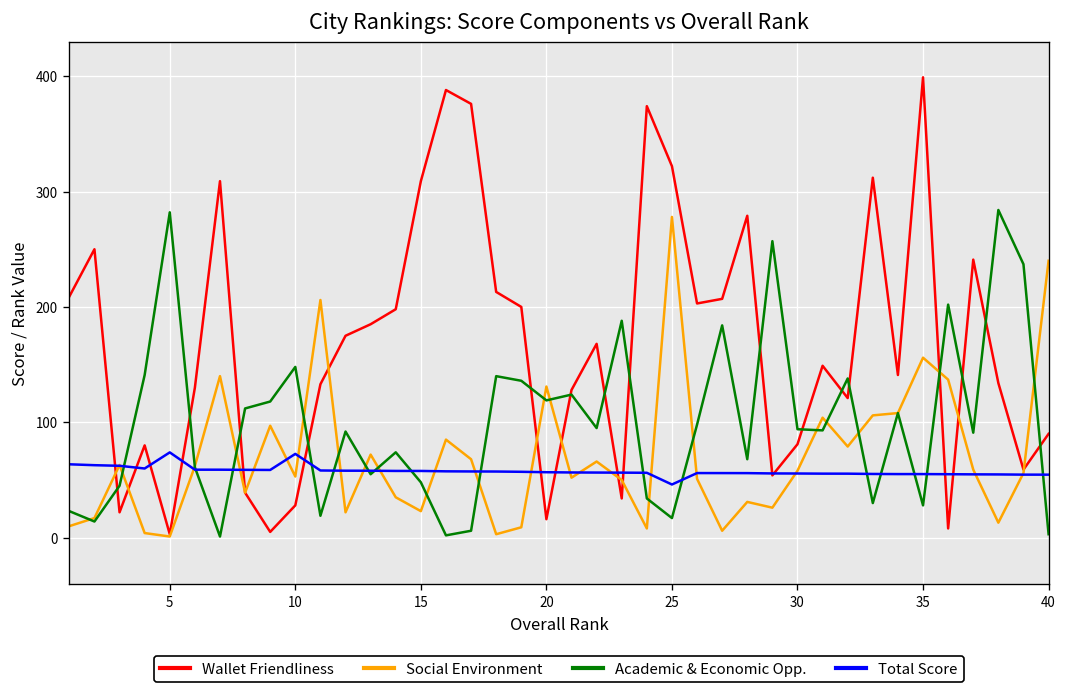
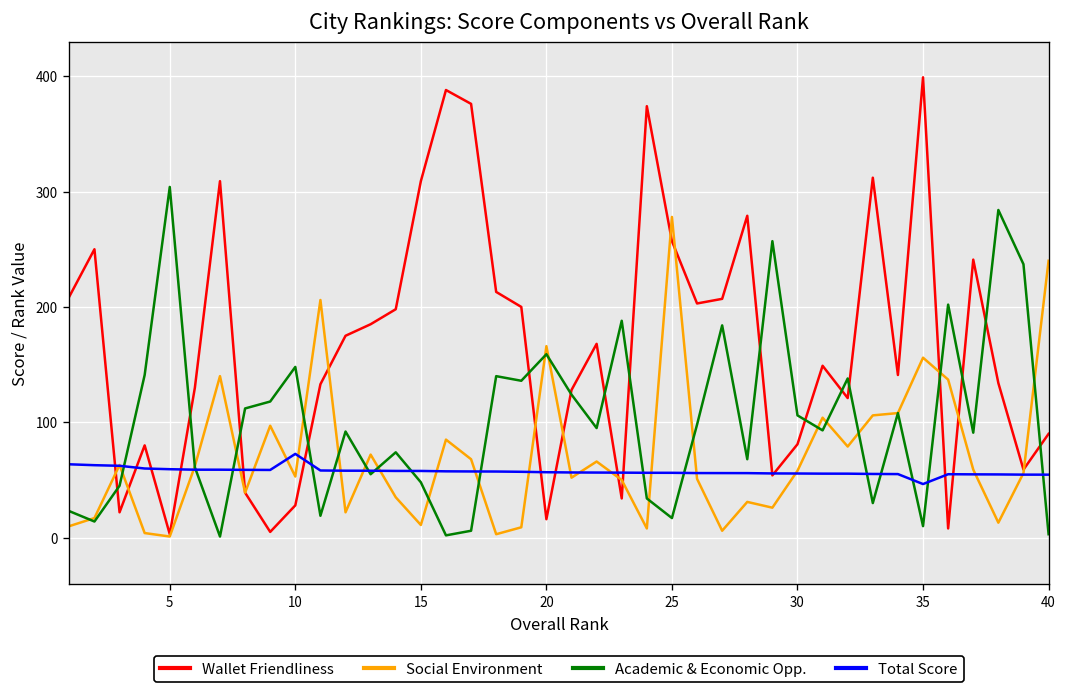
  {
    "Wallet Friendliness": {
      "10": 30,
      "15": 310,
      "20": 20,
-     "25": 320,
+     "25": 260,
      "30": 80,
      "35": 400,
      "40": 90
    },
    "Social Environment": {
      "10": 50,
-     "15": 20,
-     "20": 130,
+     "15": 10,
+     "20": 170,
      "25": 280,
      "35": 160,
      "40": 240
    },
    "Academic & Economic Opp.": {
-     "5": 280,
+     "5": 300,
      "10": 150,
      "15": 50,
-     "20": 120,
+     "20": 160,
      "25": 20,
-     "30": 90,
-     "35": 30,
+     "30": 110,
+     "35": 10,
      "40": 0
    },
    "Total Score": {
-     "5": 70,
+     "5": 60,
      "10": 70,
      "15": 60,
      "20": 60,
-     "25": 50,
-     "35": 60,
+     "25": 60,
+     "35": 50,
      "40": 50
    }
  }
